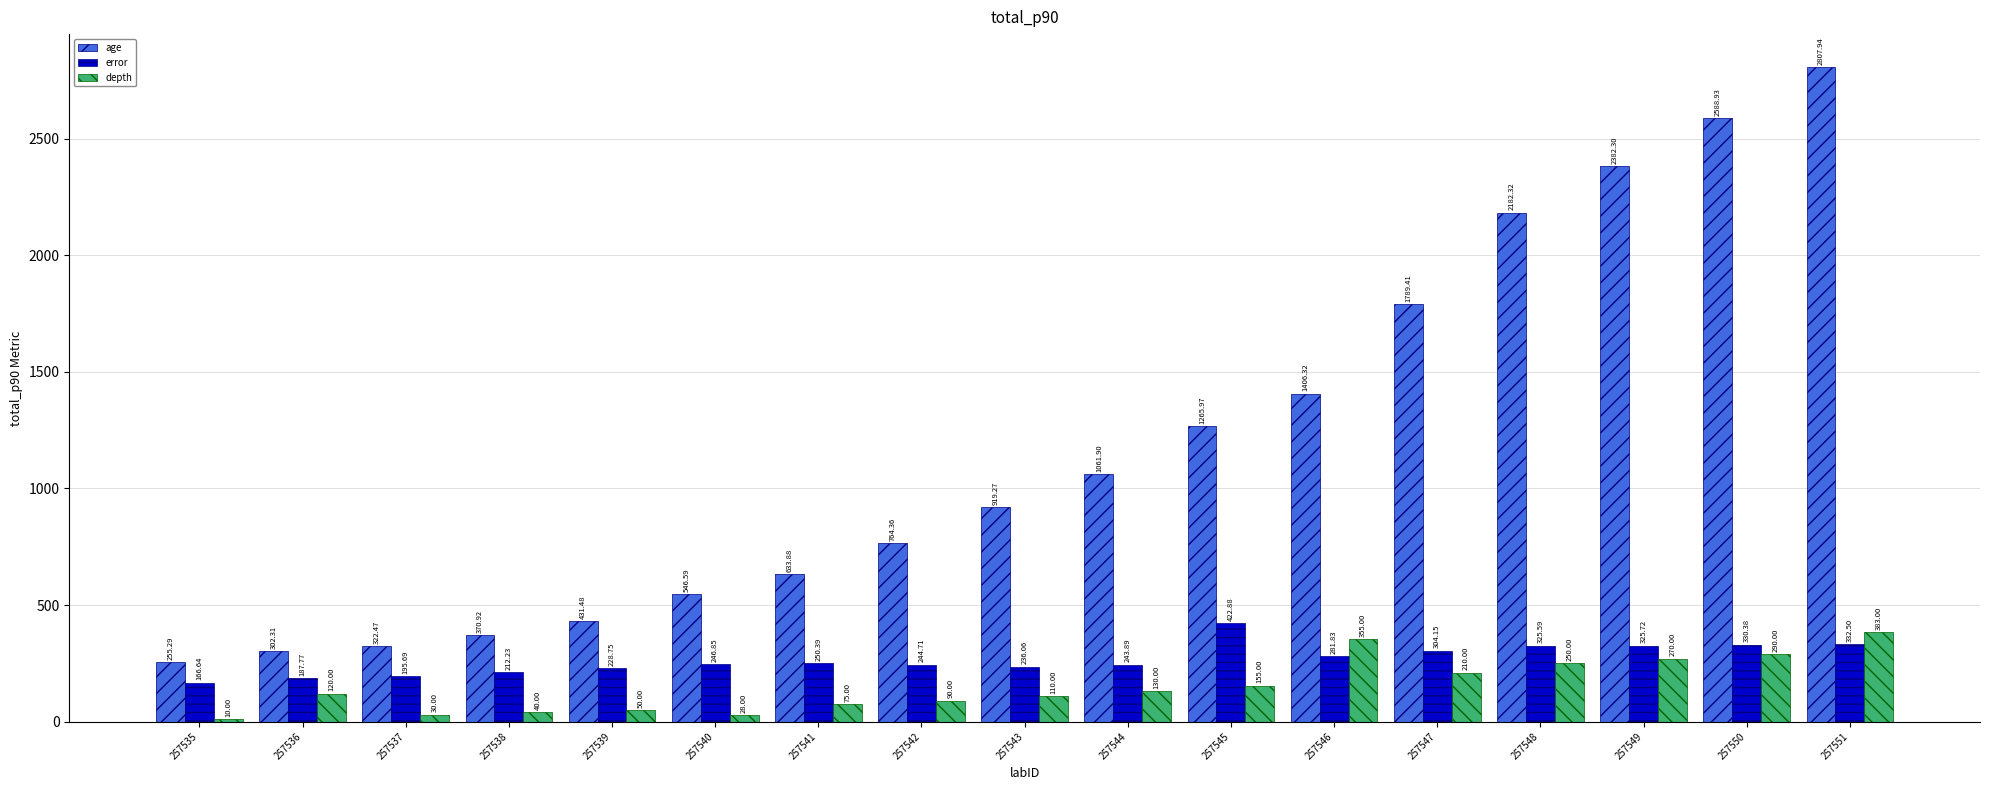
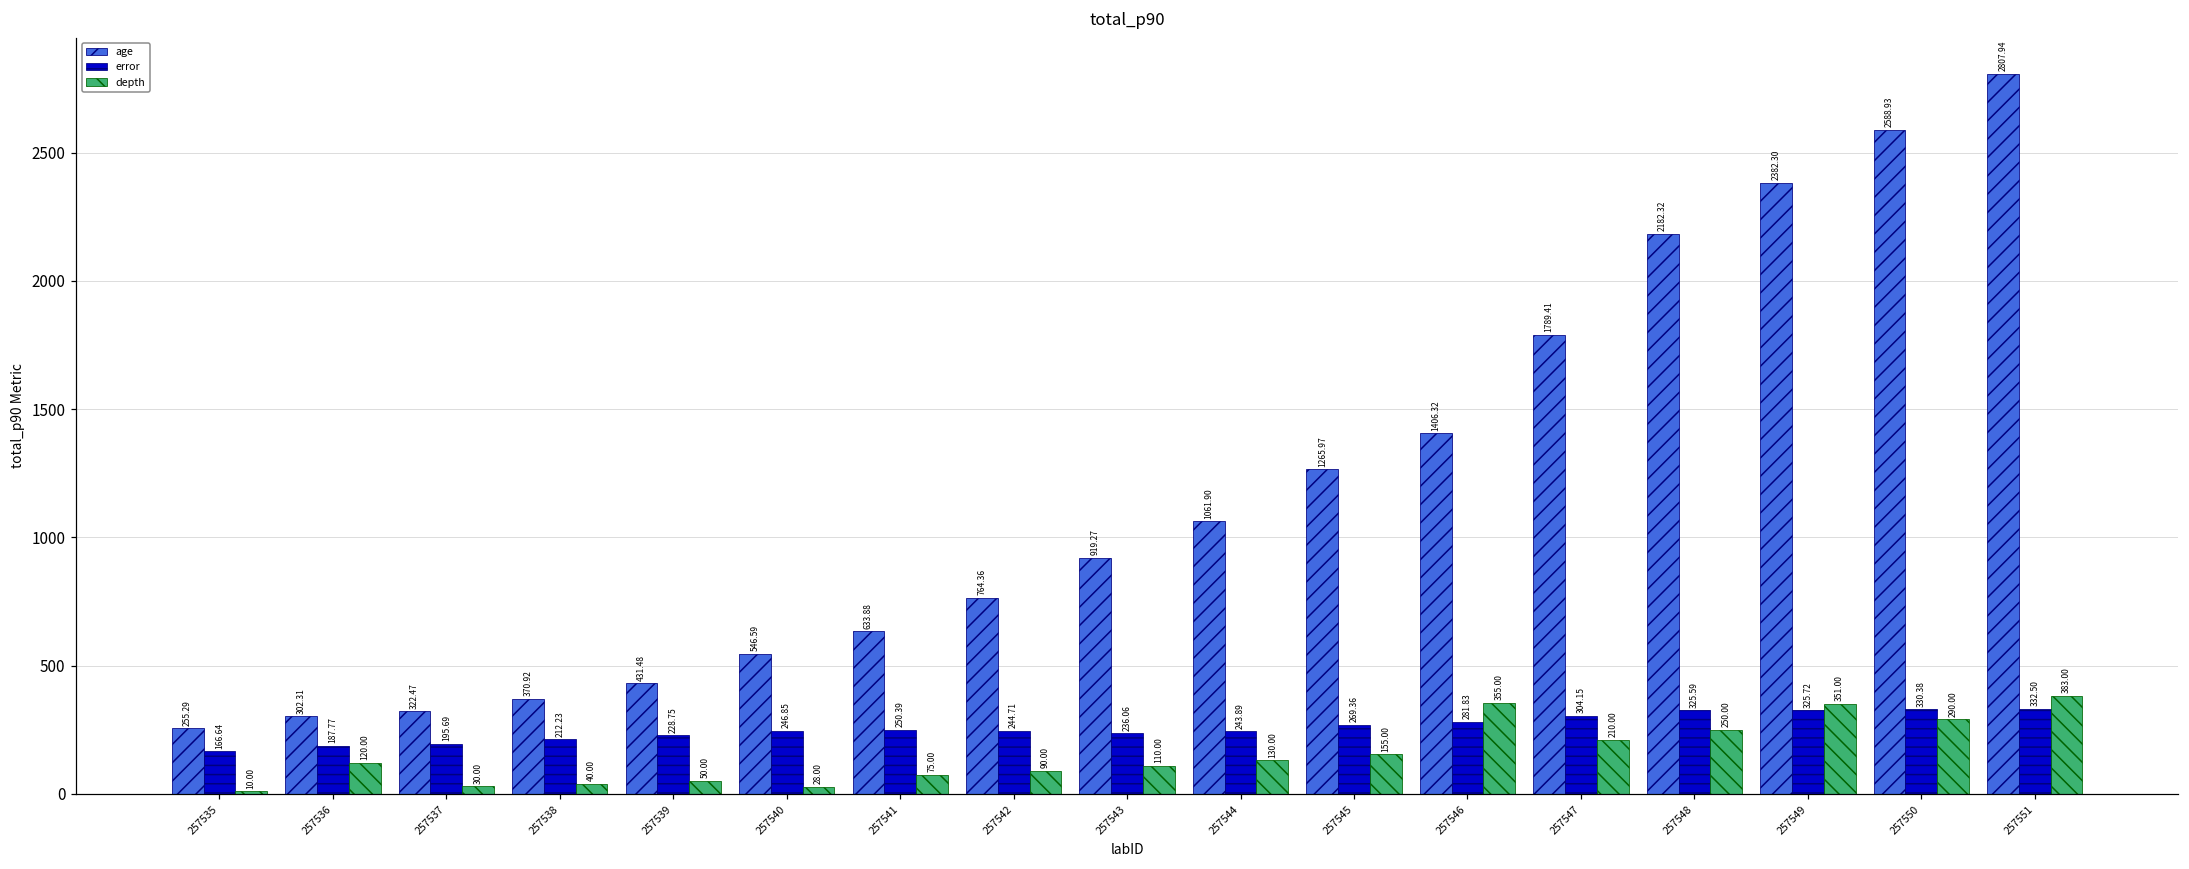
  {
    "age": {
      "257535": 255.29,
      "257536": 302.31,
      "257537": 322.47,
      "257538": 370.92,
      "257539": 431.48,
      "257540": 546.59,
      "257541": 633.88,
      "257542": 764.36,
      "257543": 919.27,
      "257544": 1061.90,
      "257545": 1265.97,
      "257546": 1406.32,
      "257547": 1789.41,
      "257548": 2182.32,
      "257549": 2382.30,
      "257550": 2588.93,
      "257551": 2807.94
    },
    "error": {
      "257535": 166.64,
      "257536": 187.77,
      "257537": 195.69,
      "257538": 212.23,
      "257539": 228.75,
      "257540": 246.85,
      "257541": 250.39,
      "257542": 244.71,
      "257543": 236.06,
      "257544": 243.89,
-     "257545": 422.88,
+     "257545": 269.36,
      "257546": 281.83,
      "257547": 304.15,
      "257548": 325.59,
      "257549": 325.72,
      "257550": 330.38,
      "257551": 332.50
    },
    "depth": {
      "257535": 10.00,
      "257536": 120.00,
      "257537": 30.00,
      "257538": 40.00,
      "257539": 50.00,
      "257540": 28.00,
      "257541": 75.00,
      "257542": 90.00,
      "257543": 110.00,
      "257544": 130.00,
      "257545": 155.00,
      "257546": 355.00,
      "257547": 210.00,
      "257548": 250.00,
-     "257549": 270.00,
+     "257549": 351.00,
      "257550": 290.00,
      "257551": 383.00
    }
  }
